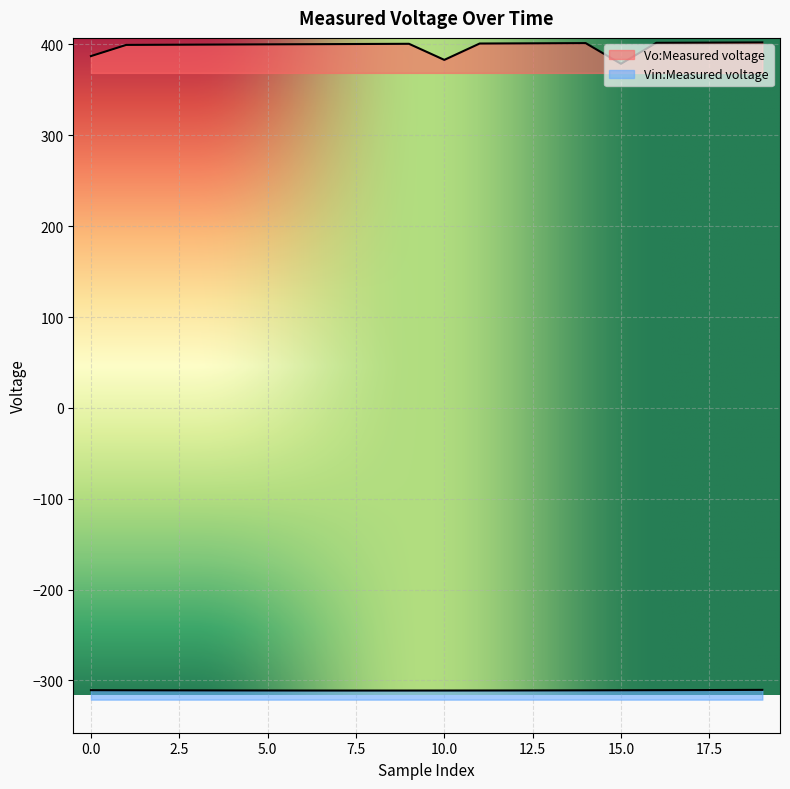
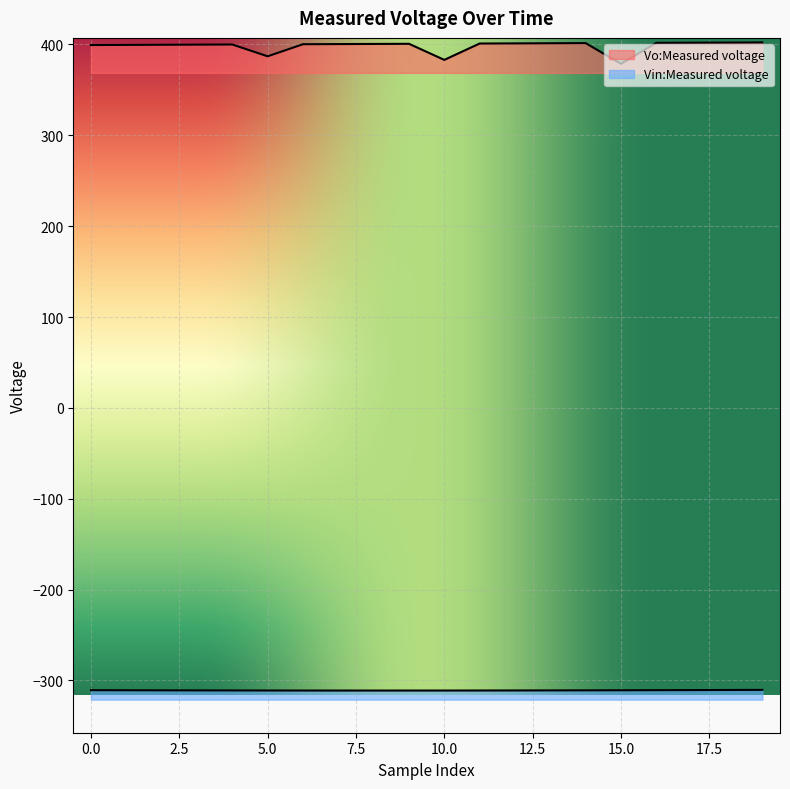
  {
    "Vo:Measured voltage": {
-     "0.0": 390,
-     "5.0": 400,
+     "0.0": 400,
+     "5.0": 390,
      "10.0": 380
    },
    "Vin:Measured voltage": {
      "0.0": -310,
      "5.0": -310,
      "10.0": -310,
      "15.0": -310
    }
  }
